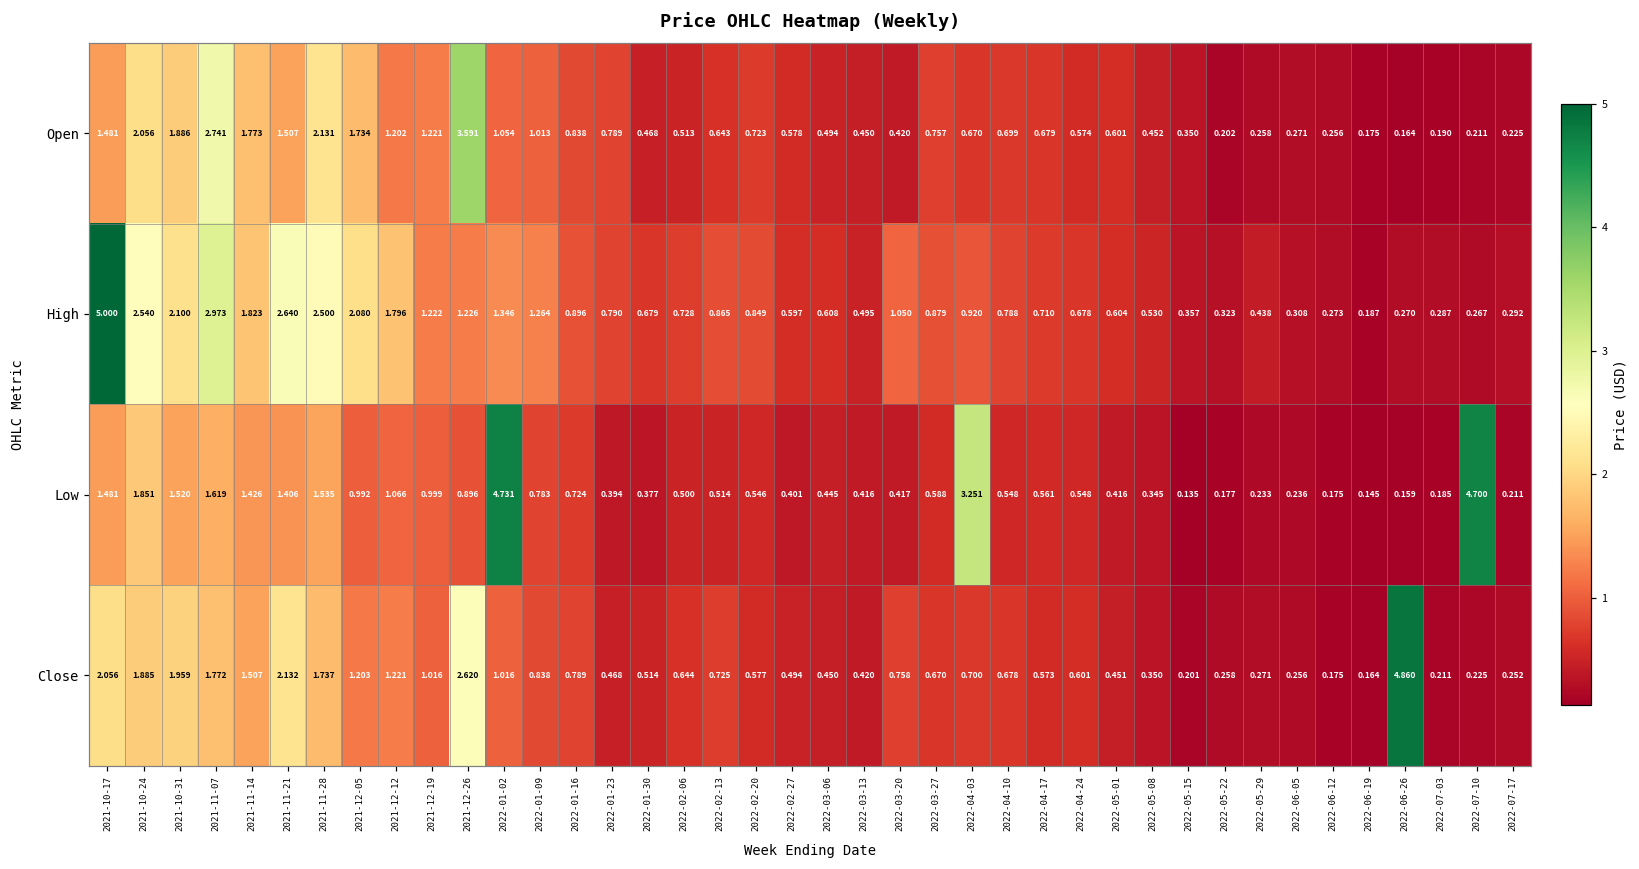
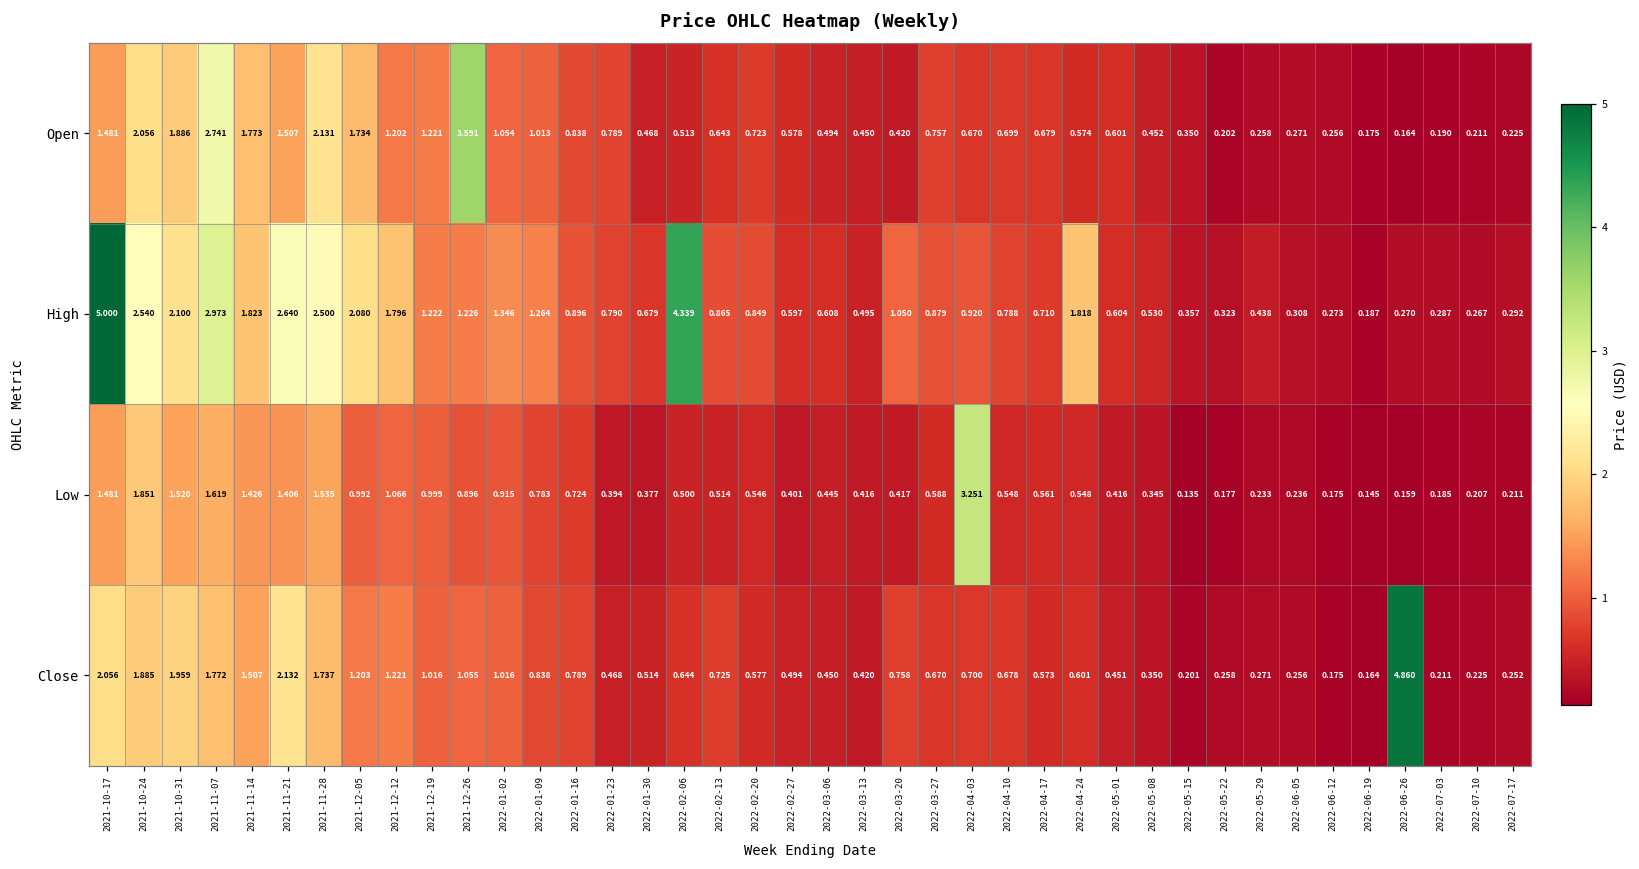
  {
    "Open": {
      "2021-10-17": 1.481,
      "2021-10-24": 2.056,
      "2021-10-31": 1.886,
      "2021-11-07": 2.741,
      "2021-11-14": 1.773,
      "2021-11-21": 1.507,
      "2021-11-28": 2.131,
      "2021-12-05": 1.734,
      "2021-12-12": 1.202,
      "2021-12-19": 1.221,
      "2021-12-26": 3.591,
      "2022-01-02": 1.054,
      "2022-01-09": 1.013,
      "2022-01-16": 0.838,
      "2022-01-23": 0.789,
      "2022-01-30": 0.468,
      "2022-02-06": 0.513,
      "2022-02-13": 0.643,
      "2022-02-20": 0.723,
      "2022-02-27": 0.578,
      "2022-03-06": 0.494,
      "2022-03-13": 0.450,
      "2022-03-20": 0.420,
      "2022-03-27": 0.757,
      "2022-04-03": 0.670,
      "2022-04-10": 0.699,
      "2022-04-17": 0.679,
      "2022-04-24": 0.574,
      "2022-05-01": 0.601,
      "2022-05-08": 0.452,
      "2022-05-15": 0.350,
      "2022-05-22": 0.202,
      "2022-05-29": 0.258,
      "2022-06-05": 0.271,
      "2022-06-12": 0.256,
      "2022-06-19": 0.175,
      "2022-06-26": 0.164,
      "2022-07-03": 0.190,
      "2022-07-10": 0.211,
      "2022-07-17": 0.225
    },
    "High": {
      "2021-10-17": 5.000,
      "2021-10-24": 2.540,
      "2021-10-31": 2.100,
      "2021-11-07": 2.973,
      "2021-11-14": 1.823,
      "2021-11-21": 2.640,
      "2021-11-28": 2.500,
      "2021-12-05": 2.080,
      "2021-12-12": 1.796,
      "2021-12-19": 1.222,
      "2021-12-26": 1.226,
      "2022-01-02": 1.346,
      "2022-01-09": 1.264,
      "2022-01-16": 0.896,
      "2022-01-23": 0.790,
      "2022-01-30": 0.679,
-     "2022-02-06": 0.728,
+     "2022-02-06": 4.339,
      "2022-02-13": 0.865,
      "2022-02-20": 0.849,
      "2022-02-27": 0.597,
      "2022-03-06": 0.608,
      "2022-03-13": 0.495,
      "2022-03-20": 1.050,
      "2022-03-27": 0.879,
      "2022-04-03": 0.920,
      "2022-04-10": 0.788,
      "2022-04-17": 0.710,
-     "2022-04-24": 0.678,
+     "2022-04-24": 1.818,
      "2022-05-01": 0.604,
      "2022-05-08": 0.530,
      "2022-05-15": 0.357,
      "2022-05-22": 0.323,
      "2022-05-29": 0.438,
      "2022-06-05": 0.308,
      "2022-06-12": 0.273,
      "2022-06-19": 0.187,
      "2022-06-26": 0.270,
      "2022-07-03": 0.287,
      "2022-07-10": 0.267,
      "2022-07-17": 0.292
    },
    "Low": {
      "2021-10-17": 1.481,
      "2021-10-24": 1.851,
      "2021-10-31": 1.520,
      "2021-11-07": 1.619,
      "2021-11-14": 1.426,
      "2021-11-21": 1.406,
      "2021-11-28": 1.535,
      "2021-12-05": 0.992,
      "2021-12-12": 1.066,
      "2021-12-19": 0.999,
      "2021-12-26": 0.896,
-     "2022-01-02": 4.731,
+     "2022-01-02": 0.915,
      "2022-01-09": 0.783,
      "2022-01-16": 0.724,
      "2022-01-23": 0.394,
      "2022-01-30": 0.377,
      "2022-02-06": 0.500,
      "2022-02-13": 0.514,
      "2022-02-20": 0.546,
      "2022-02-27": 0.401,
      "2022-03-06": 0.445,
      "2022-03-13": 0.416,
      "2022-03-20": 0.417,
      "2022-03-27": 0.588,
      "2022-04-03": 3.251,
      "2022-04-10": 0.548,
      "2022-04-17": 0.561,
      "2022-04-24": 0.548,
      "2022-05-01": 0.416,
      "2022-05-08": 0.345,
      "2022-05-15": 0.135,
      "2022-05-22": 0.177,
      "2022-05-29": 0.233,
      "2022-06-05": 0.236,
      "2022-06-12": 0.175,
      "2022-06-19": 0.145,
      "2022-06-26": 0.159,
      "2022-07-03": 0.185,
-     "2022-07-10": 4.700,
+     "2022-07-10": 0.207,
      "2022-07-17": 0.211
    },
    "Close": {
      "2021-10-17": 2.056,
      "2021-10-24": 1.885,
      "2021-10-31": 1.959,
      "2021-11-07": 1.772,
      "2021-11-14": 1.507,
      "2021-11-21": 2.132,
      "2021-11-28": 1.737,
      "2021-12-05": 1.203,
      "2021-12-12": 1.221,
      "2021-12-19": 1.016,
-     "2021-12-26": 2.620,
+     "2021-12-26": 1.055,
      "2022-01-02": 1.016,
      "2022-01-09": 0.838,
      "2022-01-16": 0.789,
      "2022-01-23": 0.468,
      "2022-01-30": 0.514,
      "2022-02-06": 0.644,
      "2022-02-13": 0.725,
      "2022-02-20": 0.577,
      "2022-02-27": 0.494,
      "2022-03-06": 0.450,
      "2022-03-13": 0.420,
      "2022-03-20": 0.758,
      "2022-03-27": 0.670,
      "2022-04-03": 0.700,
      "2022-04-10": 0.678,
      "2022-04-17": 0.573,
      "2022-04-24": 0.601,
      "2022-05-01": 0.451,
      "2022-05-08": 0.350,
      "2022-05-15": 0.201,
      "2022-05-22": 0.258,
      "2022-05-29": 0.271,
      "2022-06-05": 0.256,
      "2022-06-12": 0.175,
      "2022-06-19": 0.164,
      "2022-06-26": 4.860,
      "2022-07-03": 0.211,
      "2022-07-10": 0.225,
      "2022-07-17": 0.252
    }
  }
